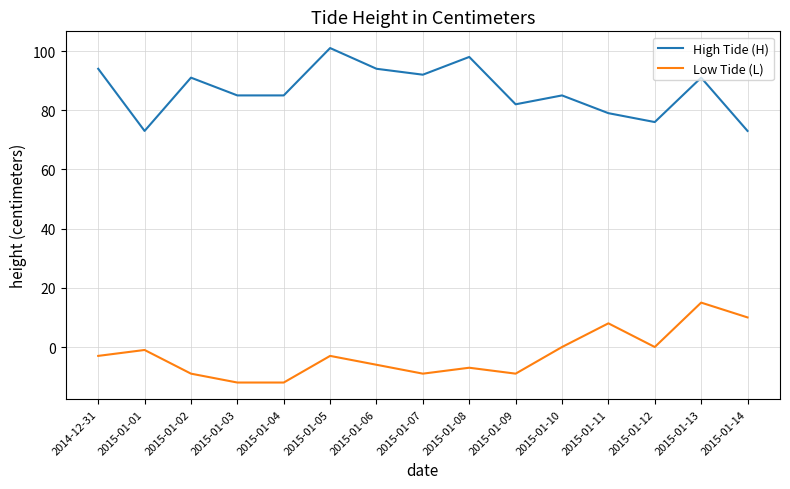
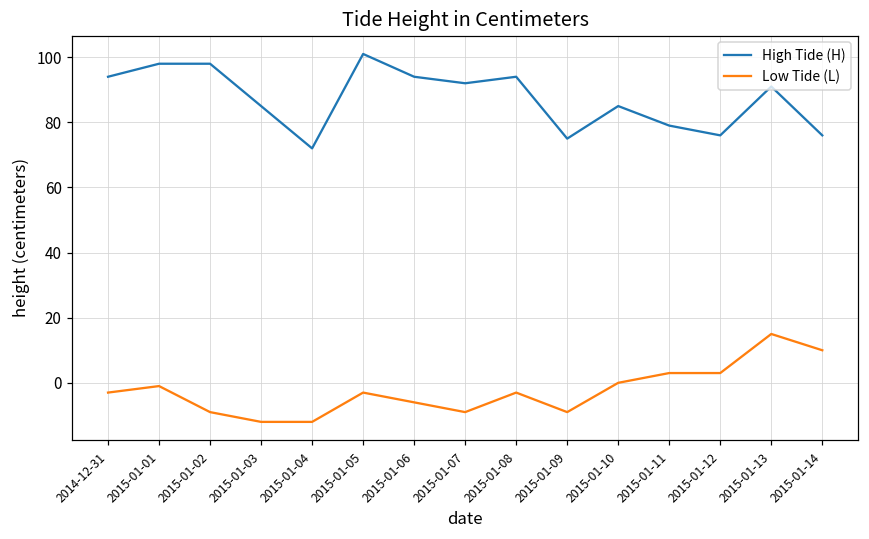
  {
    "High Tide (H)": {
      "2014-12-31": 94,
-     "2015-01-01": 73,
-     "2015-01-02": 91,
+     "2015-01-01": 98,
+     "2015-01-02": 98,
      "2015-01-03": 85,
-     "2015-01-04": 85,
+     "2015-01-04": 72,
      "2015-01-05": 101,
      "2015-01-06": 94,
      "2015-01-07": 92,
-     "2015-01-08": 98,
-     "2015-01-09": 82,
+     "2015-01-08": 94,
+     "2015-01-09": 75,
      "2015-01-10": 85,
      "2015-01-11": 79,
      "2015-01-12": 76,
-     "2015-01-14": 73
+     "2015-01-14": 76
    },
    "Low Tide (L)": {
      "2014-12-31": -3,
      "2015-01-01": -1,
      "2015-01-02": -9,
      "2015-01-03": -12,
      "2015-01-04": -12,
      "2015-01-05": -3,
      "2015-01-06": -6,
      "2015-01-07": -9,
-     "2015-01-08": -7,
+     "2015-01-08": -3,
      "2015-01-09": -9,
      "2015-01-10": 0,
-     "2015-01-11": 8,
-     "2015-01-12": 0,
+     "2015-01-11": 3,
+     "2015-01-12": 3,
      "2015-01-13": 15,
      "2015-01-14": 10
    }
  }
